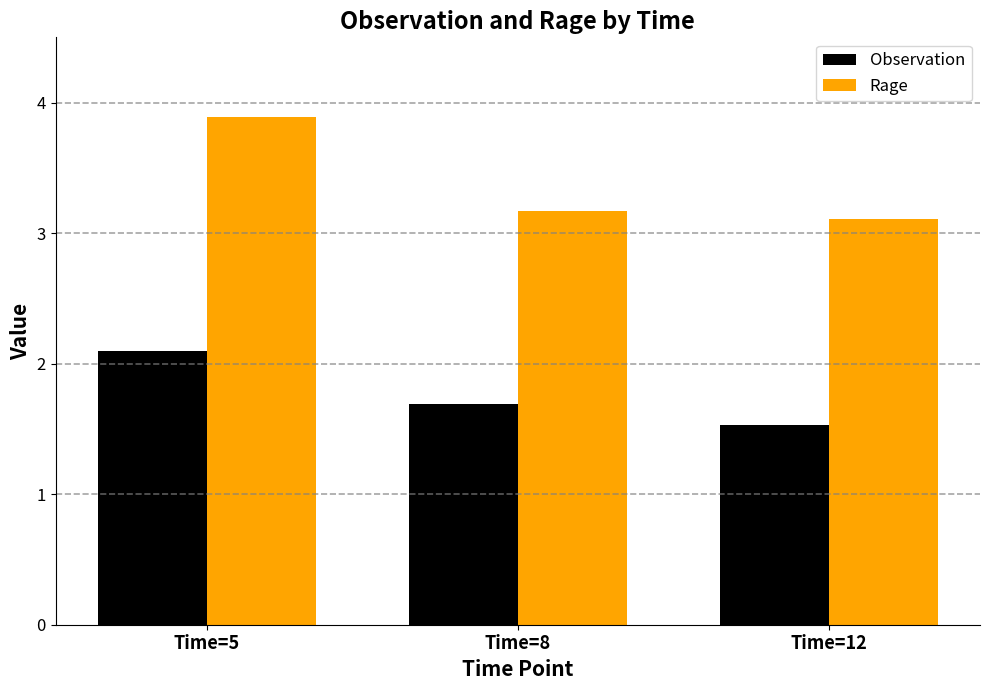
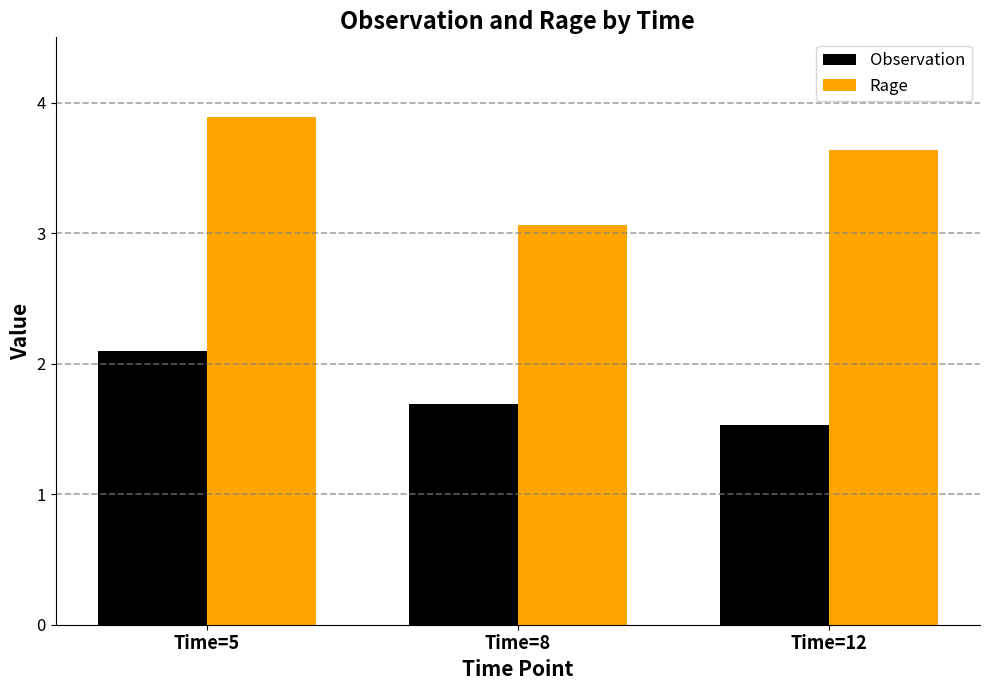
  {
    "Observation": {
      "Time=5": 2.10,
      "Time=8": 1.69,
      "Time=12": 1.53
    },
    "Rage": {
      "Time=5": 3.89,
-     "Time=8": 3.17,
-     "Time=12": 3.11
+     "Time=8": 3.07,
+     "Time=12": 3.64
    }
  }
